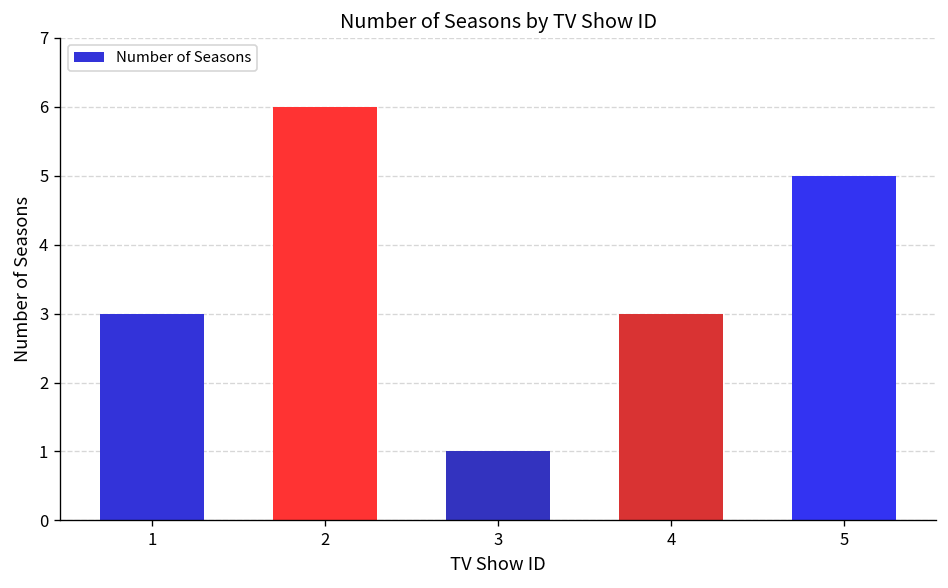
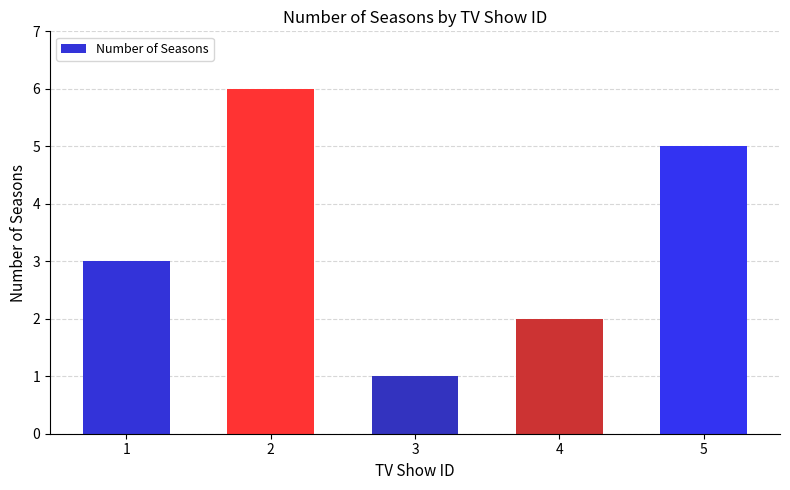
  {
    "1": 3,
    "2": 6,
    "3": 1,
-   "4": 3,
+   "4": 2,
    "5": 5
  }
